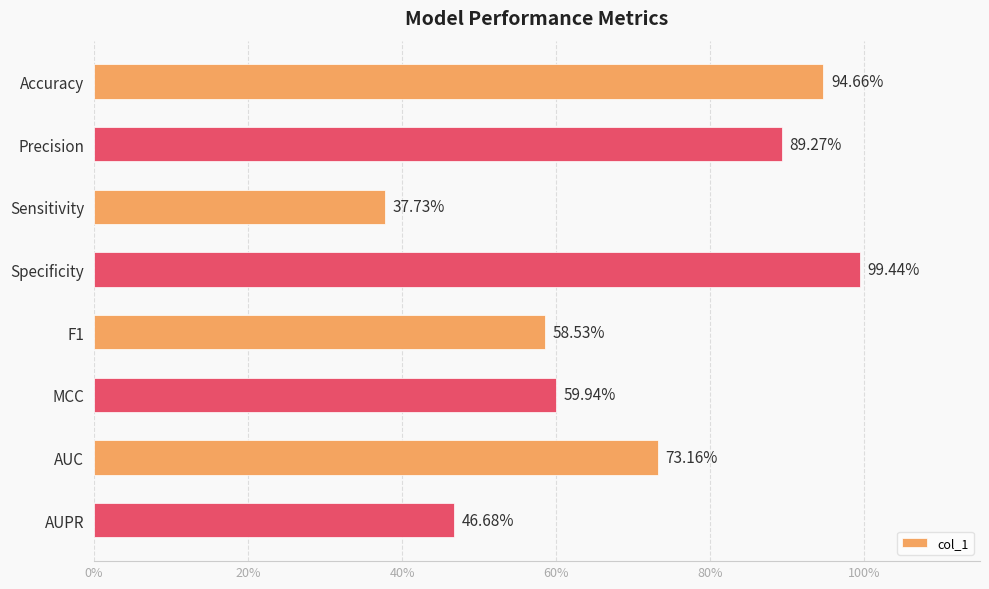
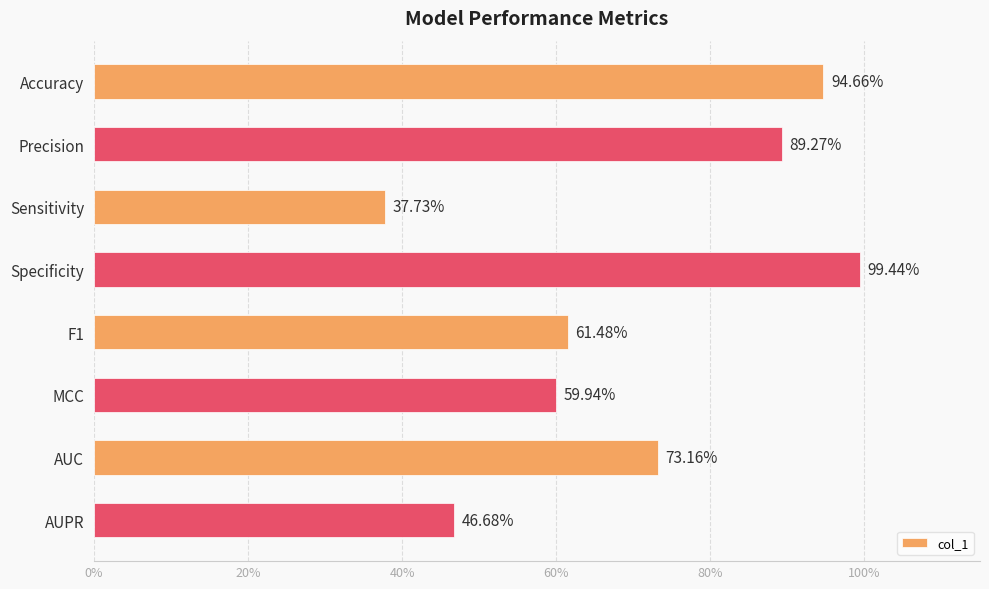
  {
    "Accuracy": "94.66%",
    "Precision": "89.27%",
    "Sensitivity": "37.73%",
    "Specificity": "99.44%",
-   "F1": "58.53%",
+   "F1": "61.48%",
    "MCC": "59.94%",
    "AUC": "73.16%",
    "AUPR": "46.68%"
  }
